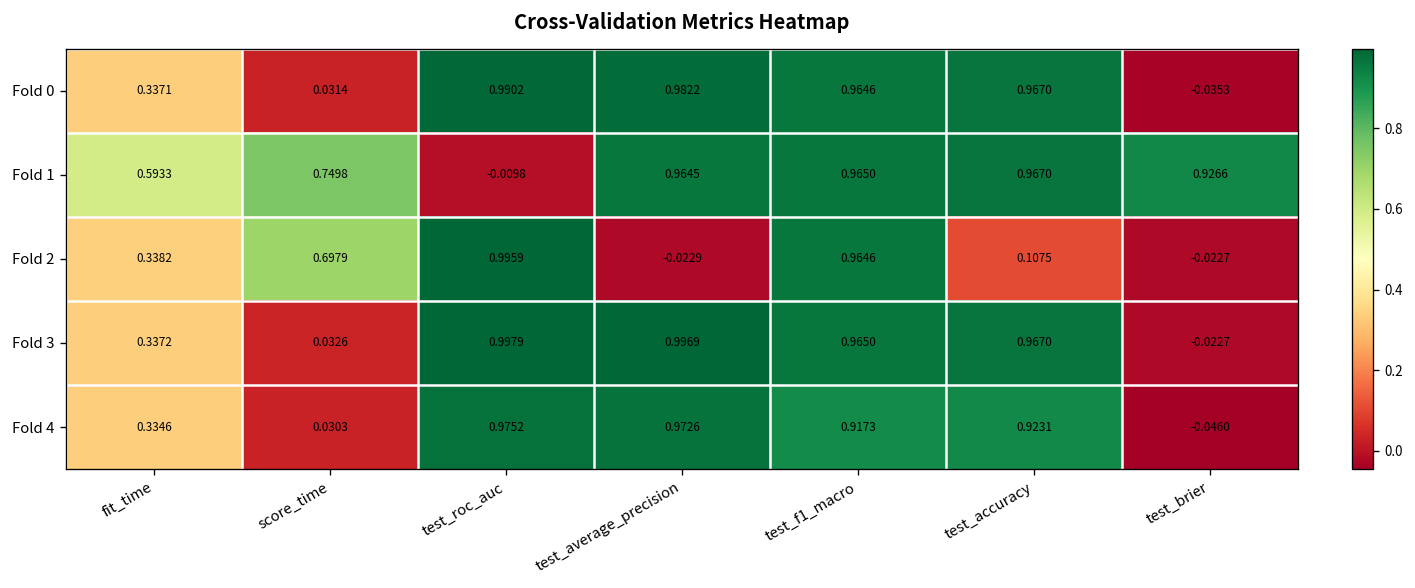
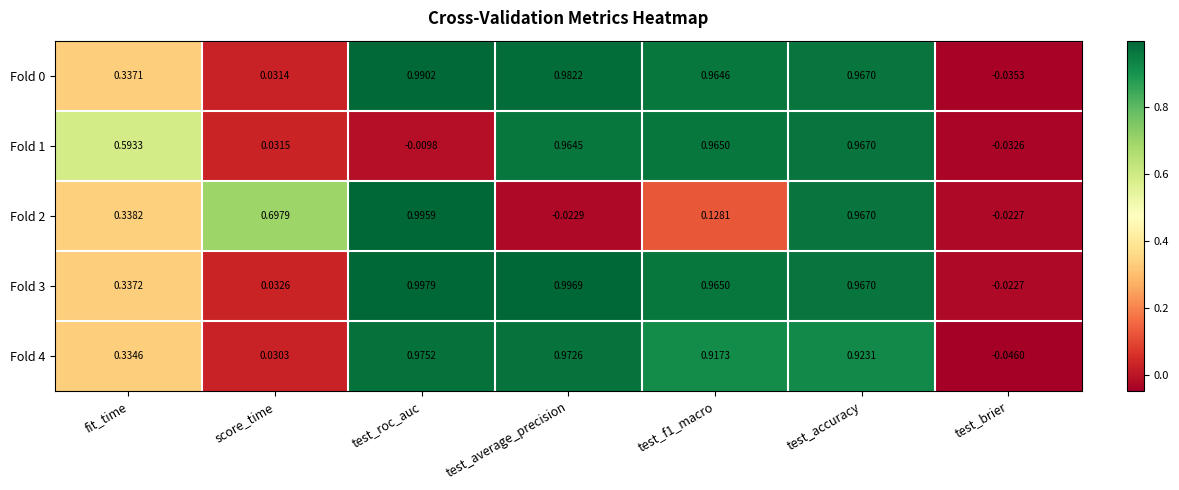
  {
    "Fold 0": {
      "fit_time": 0.3371,
      "score_time": 0.0314,
      "test_roc_auc": 0.9902,
      "test_average_precision": 0.9822,
      "test_f1_macro": 0.9646,
      "test_accuracy": 0.9670,
      "test_brier": -0.0353
    },
    "Fold 1": {
      "fit_time": 0.5933,
-     "score_time": 0.7498,
+     "score_time": 0.0315,
      "test_roc_auc": -0.0098,
      "test_average_precision": 0.9645,
      "test_f1_macro": 0.9650,
      "test_accuracy": 0.9670,
-     "test_brier": 0.9266
+     "test_brier": -0.0326
    },
    "Fold 2": {
      "fit_time": 0.3382,
      "score_time": 0.6979,
      "test_roc_auc": 0.9959,
      "test_average_precision": -0.0229,
-     "test_f1_macro": 0.9646,
-     "test_accuracy": 0.1075,
+     "test_f1_macro": 0.1281,
+     "test_accuracy": 0.9670,
      "test_brier": -0.0227
    },
    "Fold 3": {
      "fit_time": 0.3372,
      "score_time": 0.0326,
      "test_roc_auc": 0.9979,
      "test_average_precision": 0.9969,
      "test_f1_macro": 0.9650,
      "test_accuracy": 0.9670,
      "test_brier": -0.0227
    },
    "Fold 4": {
      "fit_time": 0.3346,
      "score_time": 0.0303,
      "test_roc_auc": 0.9752,
      "test_average_precision": 0.9726,
      "test_f1_macro": 0.9173,
      "test_accuracy": 0.9231,
      "test_brier": -0.0460
    }
  }
